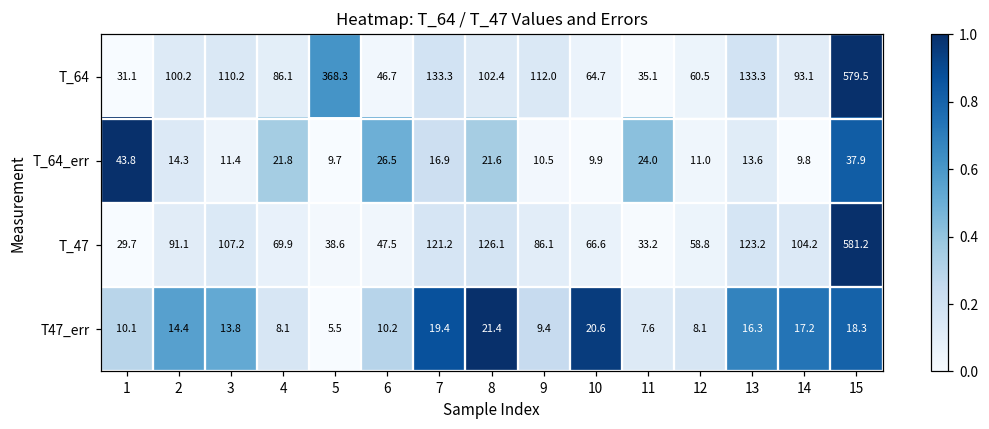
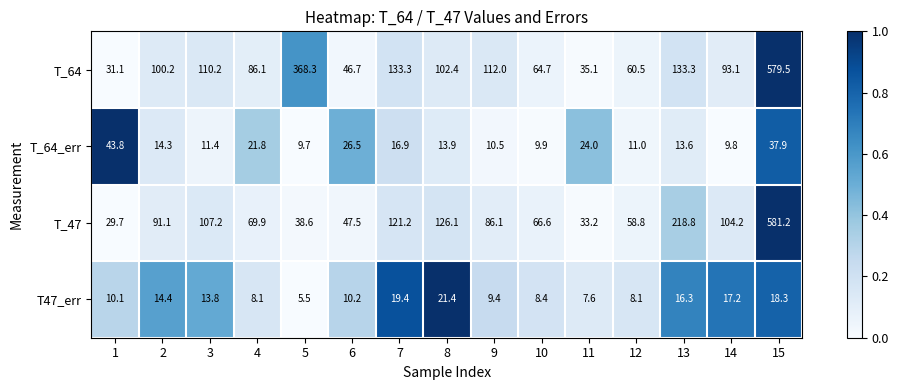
  {
    "T_64": {
      "1": 31.1,
      "2": 100.2,
      "3": 110.2,
      "4": 86.1,
      "5": 368.3,
      "6": 46.7,
      "7": 133.3,
      "8": 102.4,
      "9": 112.0,
      "10": 64.7,
      "11": 35.1,
      "12": 60.5,
      "13": 133.3,
      "14": 93.1,
      "15": 579.5
    },
    "T_64_err": {
      "1": 43.8,
      "2": 14.3,
      "3": 11.4,
      "4": 21.8,
      "5": 9.7,
      "6": 26.5,
      "7": 16.9,
-     "8": 21.6,
+     "8": 13.9,
      "9": 10.5,
      "10": 9.9,
      "11": 24.0,
      "12": 11.0,
      "13": 13.6,
      "14": 9.8,
      "15": 37.9
    },
    "T_47": {
      "1": 29.7,
      "2": 91.1,
      "3": 107.2,
      "4": 69.9,
      "5": 38.6,
      "6": 47.5,
      "7": 121.2,
      "8": 126.1,
      "9": 86.1,
      "10": 66.6,
      "11": 33.2,
      "12": 58.8,
-     "13": 123.2,
+     "13": 218.8,
      "14": 104.2,
      "15": 581.2
    },
    "T47_err": {
      "1": 10.1,
      "2": 14.4,
      "3": 13.8,
      "4": 8.1,
      "5": 5.5,
      "6": 10.2,
      "7": 19.4,
      "8": 21.4,
      "9": 9.4,
-     "10": 20.6,
+     "10": 8.4,
      "11": 7.6,
      "12": 8.1,
      "13": 16.3,
      "14": 17.2,
      "15": 18.3
    }
  }
